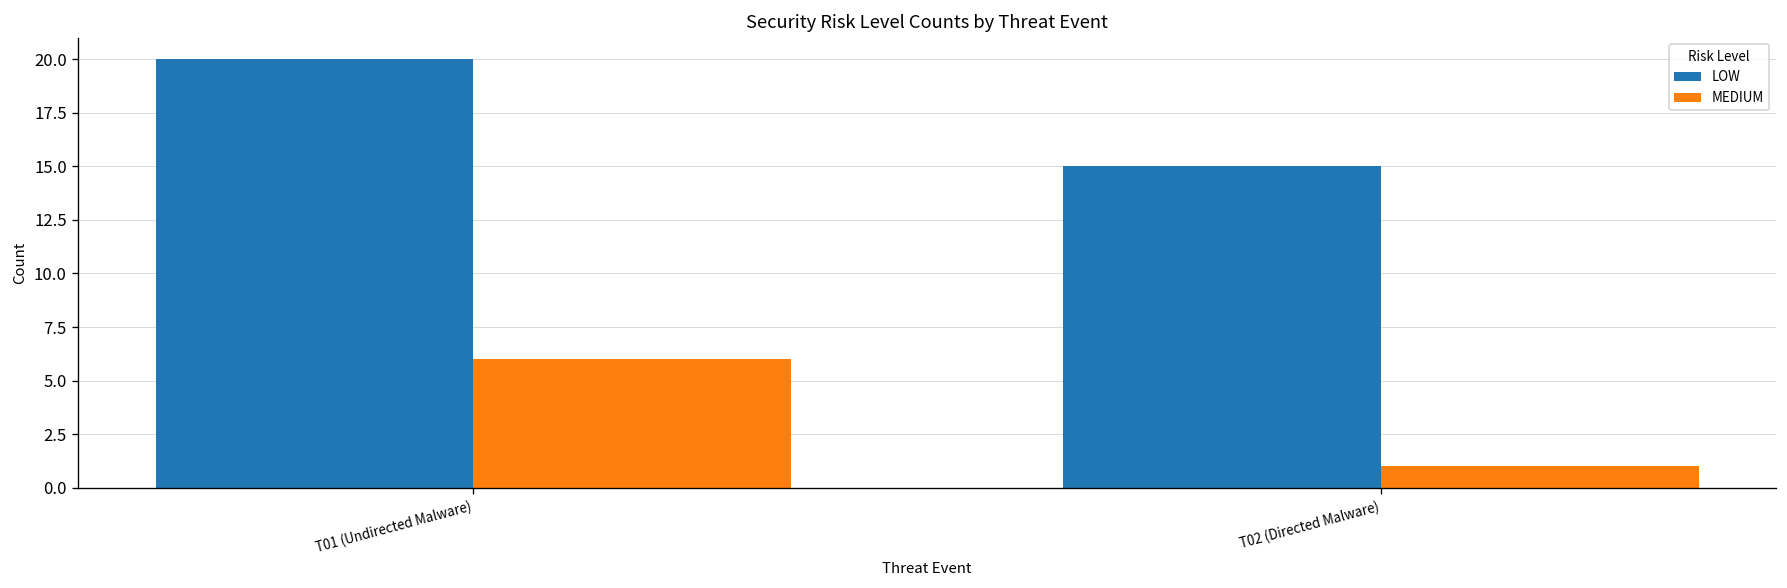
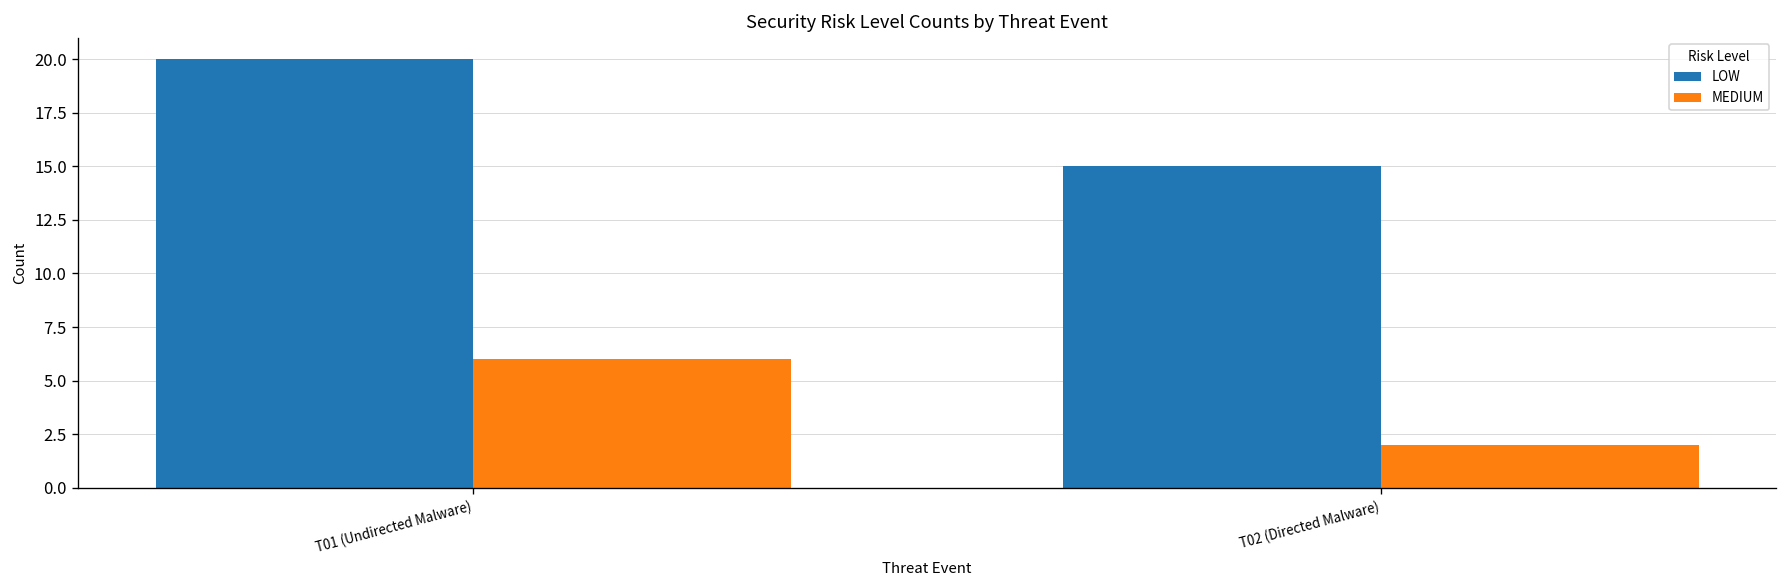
  {
    "LOW": {
      "T01 (Undirected Malware)": 20,
      "T02 (Directed Malware)": 15
    },
    "MEDIUM": {
      "T01 (Undirected Malware)": 6,
-     "T02 (Directed Malware)": 1
+     "T02 (Directed Malware)": 2
    }
  }
